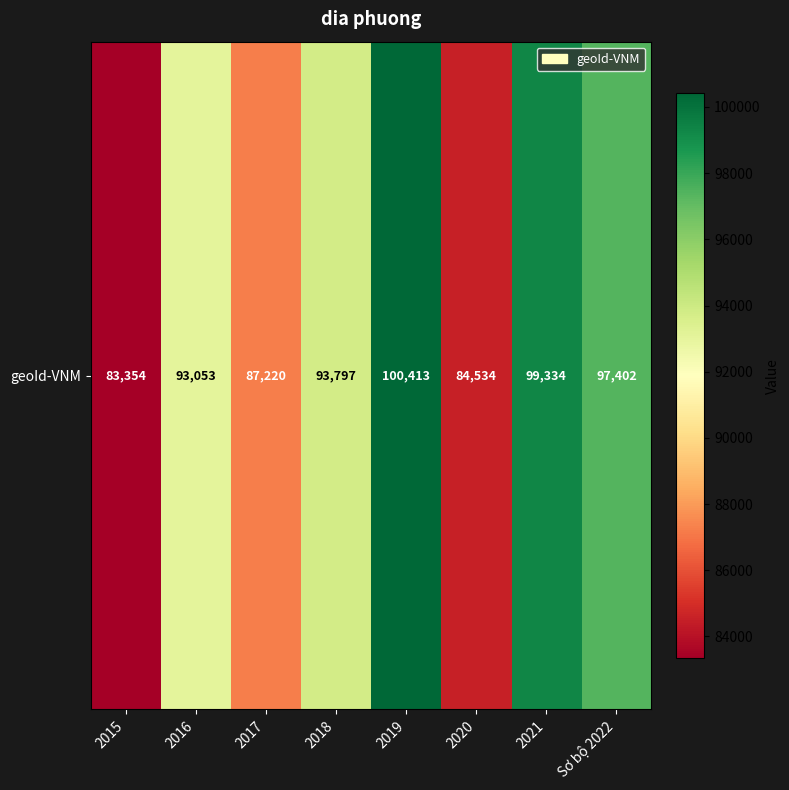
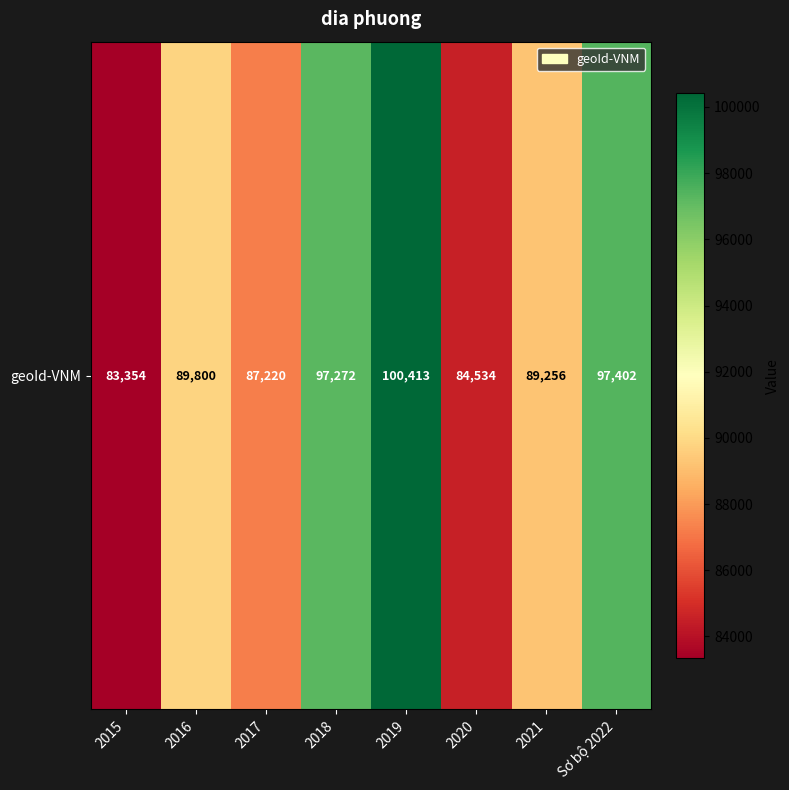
  {
    "geoId-VNM": {
      "2015": "83,354",
-     "2016": "93,053",
+     "2016": "89,800",
      "2017": "87,220",
-     "2018": "93,797",
+     "2018": "97,272",
      "2019": "100,413",
      "2020": "84,534",
-     "2021": "99,334",
+     "2021": "89,256",
      "Sơ bộ 2022": "97,402"
    }
  }
